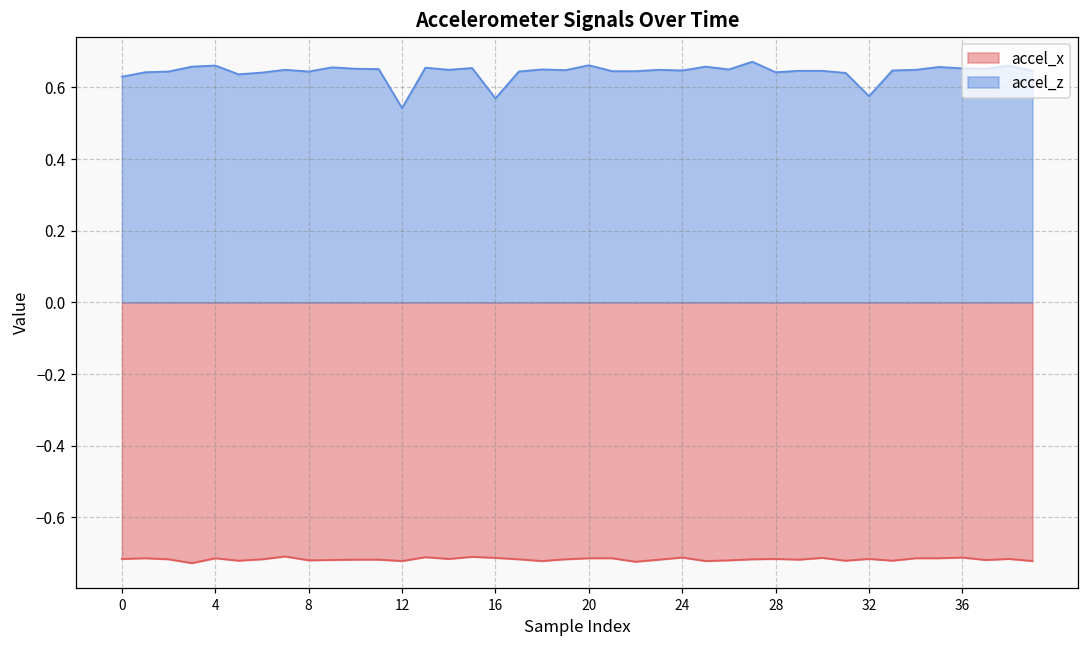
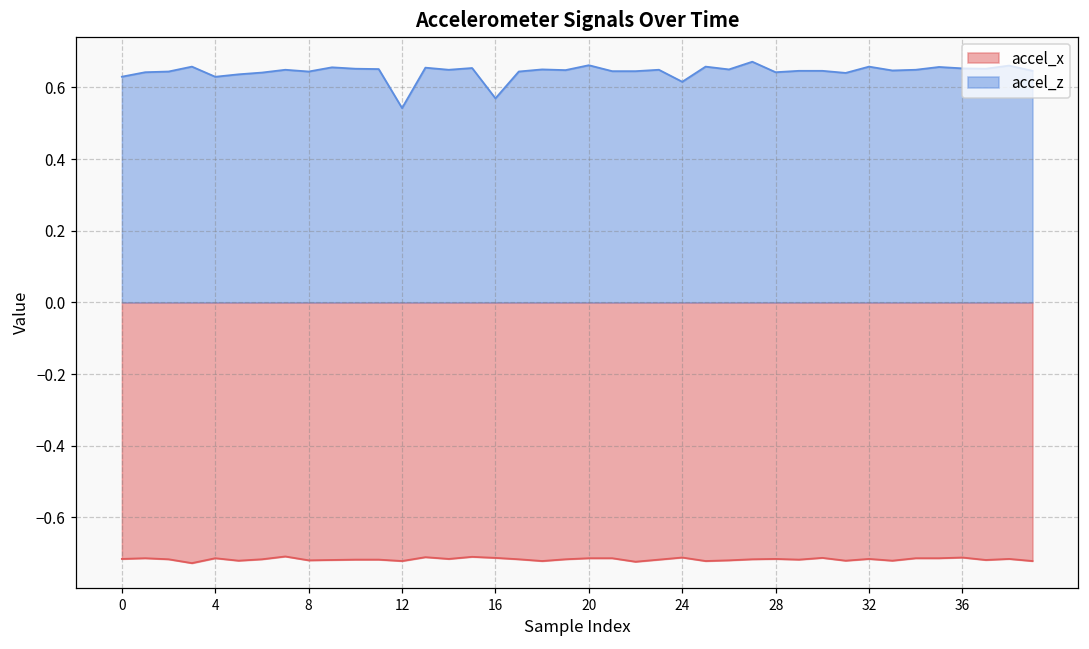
  {
    "accel_z": {
      "0": 0.63,
-     "4": 0.66,
+     "4": 0.63,
      "8": 0.64,
      "12": 0.54,
      "16": 0.57,
      "20": 0.66,
-     "24": 0.65,
+     "24": 0.62,
      "28": 0.64,
-     "32": 0.58
+     "32": 0.66
    }
  }
